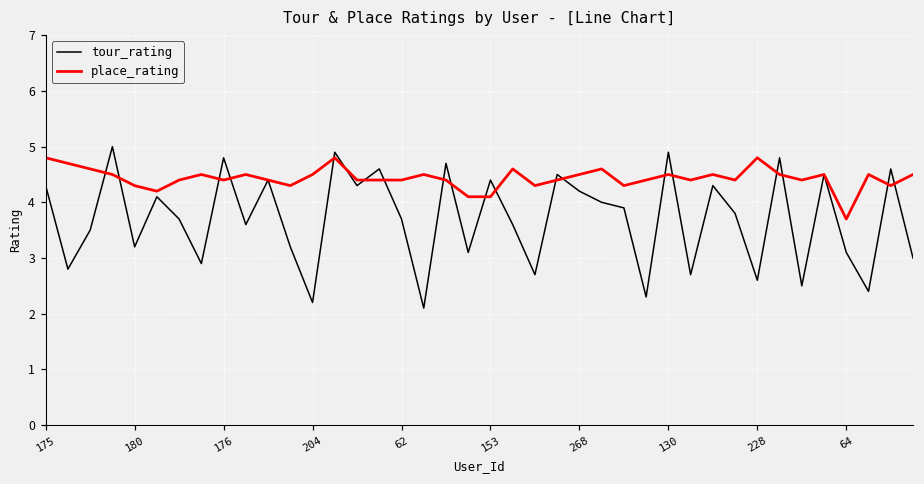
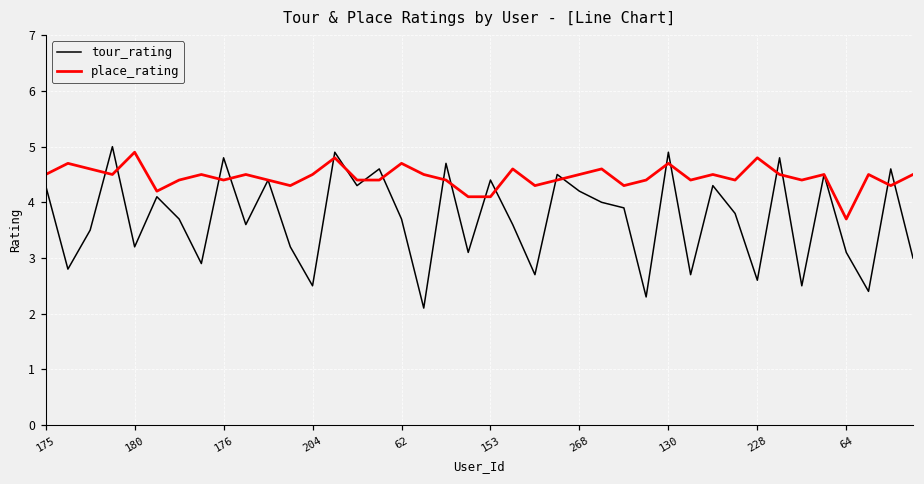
  {
    "tour_rating": {
      "175": 4.3,
      "180": 3.2,
      "176": 4.8,
-     "204": 2.2,
+     "204": 2.5,
      "62": 3.7,
      "153": 4.4,
      "268": 4.2,
      "130": 4.9,
      "228": 2.6,
      "64": 3.1
    },
    "place_rating": {
-     "175": 4.8,
-     "180": 4.3,
+     "175": 4.5,
+     "180": 4.9,
      "176": 4.4,
      "204": 4.5,
-     "62": 4.4,
+     "62": 4.7,
      "153": 4.1,
      "268": 4.5,
-     "130": 4.5,
+     "130": 4.7,
      "228": 4.8,
      "64": 3.7
    }
  }
